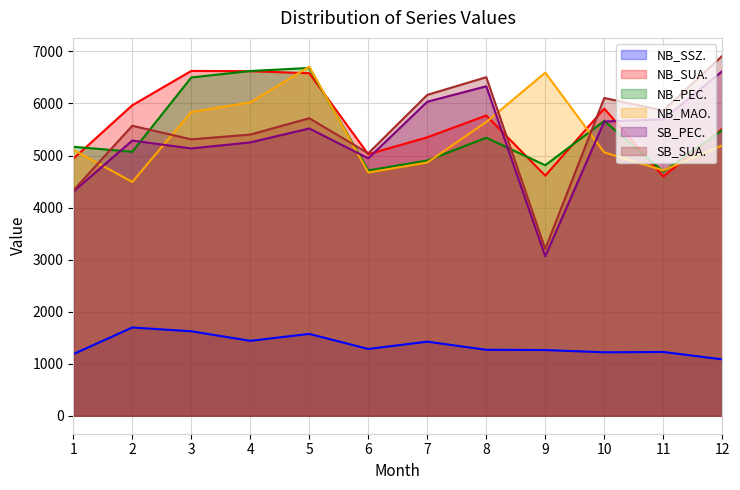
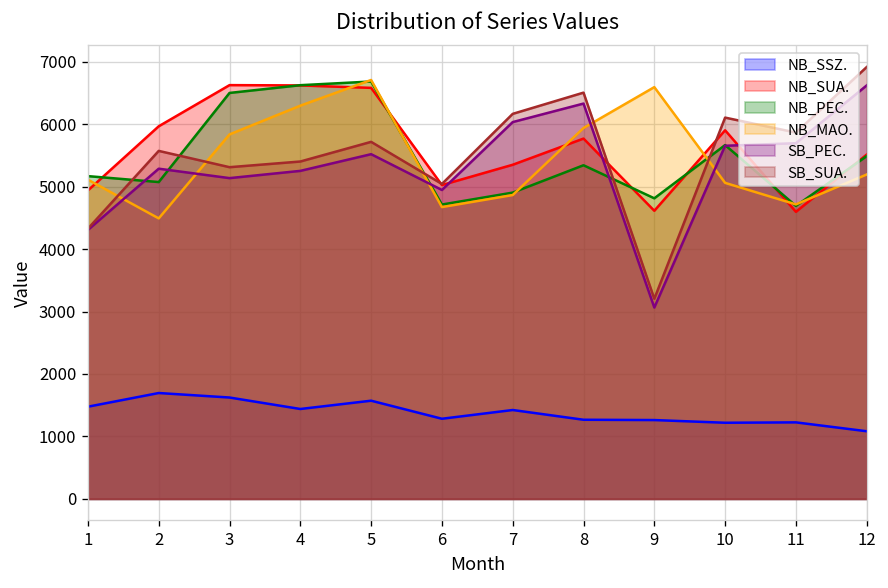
  {
    "NB_SSZ.": {
-     "1": 1200,
+     "1": 1500,
      "2": 1700,
      "3": 1600,
      "4": 1400,
      "5": 1600,
      "6": 1300,
      "7": 1400,
      "8": 1300,
      "9": 1300,
      "10": 1200,
      "11": 1200,
      "12": 1100
    },
    "NB_PEC.": {
      "1": 5200,
      "2": 5100,
      "3": 6500,
      "8": 5300,
      "9": 4800
    },
    "NB_MAO.": {
      "1": 5100,
      "2": 4500,
      "3": 5800,
-     "4": 6000,
-     "8": 5600,
+     "4": 6300,
+     "8": 5900,
      "9": 6600,
      "10": 5100,
      "12": 5200
    }
  }
